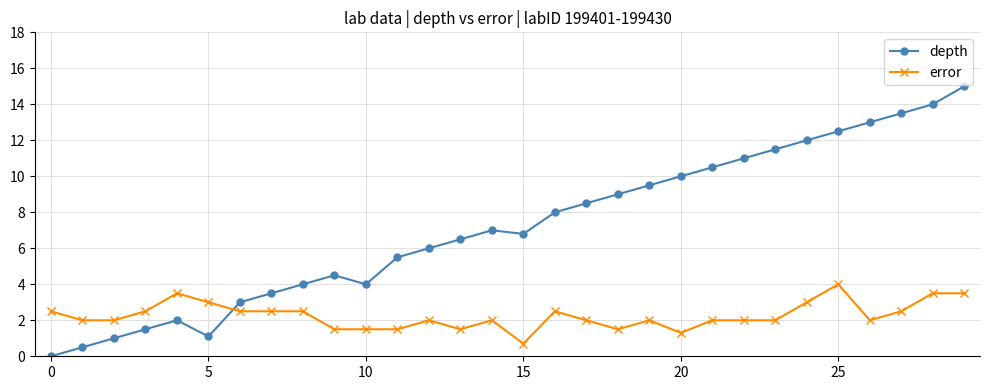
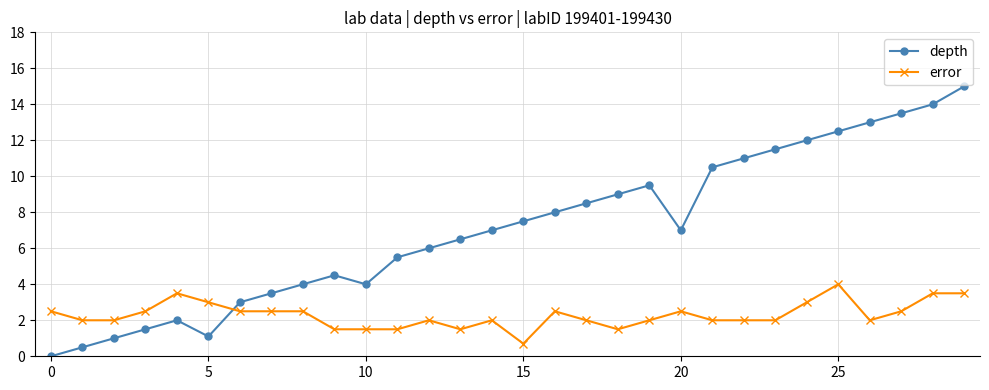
  {
    "depth": {
      "0": 0.0,
      "5": 1.1,
      "10": 4.0,
-     "15": 6.8,
-     "20": 10,
+     "15": 7.5,
+     "20": 7,
      "25": 12.5
    },
    "error": {
      "0": 2.5,
      "5": 3.0,
      "10": 1.5,
      "15": 0.7,
-     "20": 1.3,
+     "20": 2.5,
      "25": 4.0
    }
  }
